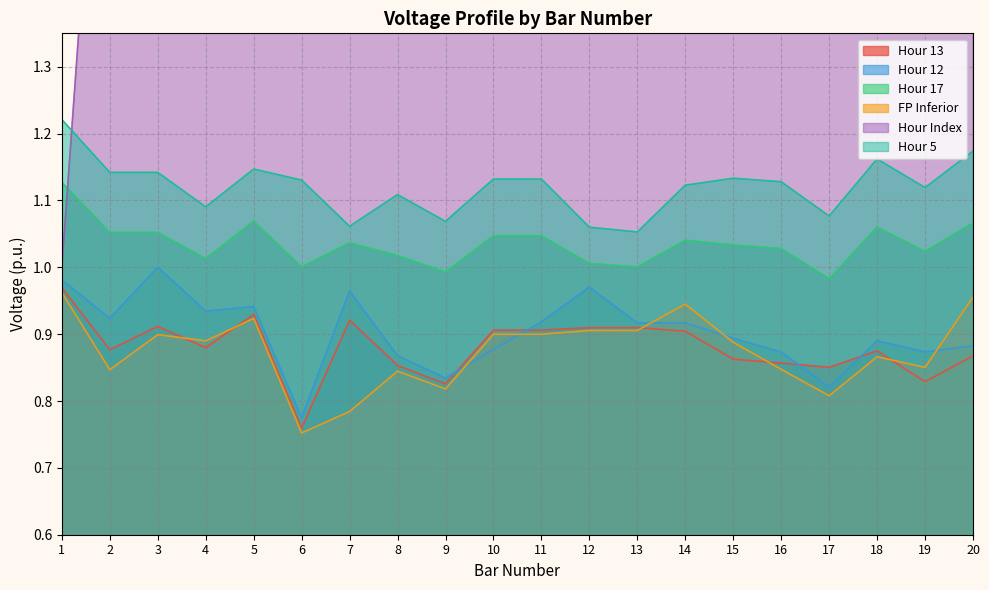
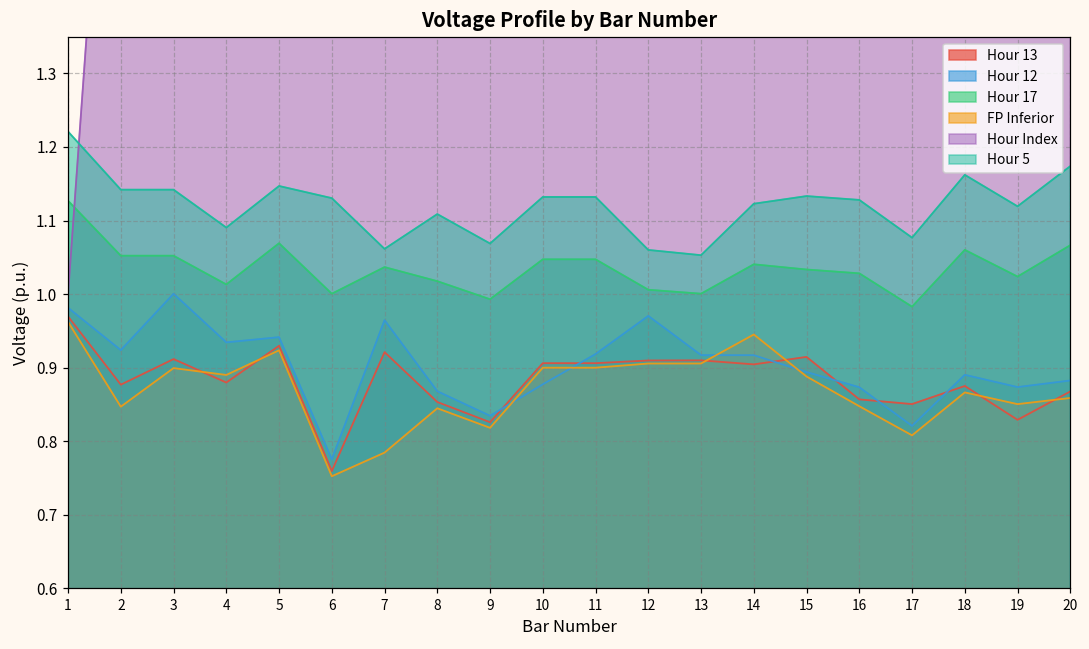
  {
    "Hour 13": {
      "1": 0.97,
      "2": 0.88,
      "3": 0.91,
      "4": 0.88,
      "5": 0.93,
      "6": 0.76,
      "7": 0.92,
      "8": 0.85,
      "9": 0.83,
      "10": 0.91,
      "11": 0.91,
      "12": 0.91,
      "13": 0.91,
      "14": 0.90,
-     "15": 0.86,
+     "15": 0.91,
      "16": 0.86,
      "17": 0.85,
      "18": 0.87,
      "19": 0.83,
      "20": 0.87
    },
    "Hour 12": {
      "1": 0.98,
      "2": 0.92,
      "3": 1.00,
      "4": 0.93,
      "5": 0.94,
      "6": 0.78,
      "7": 0.96,
      "8": 0.87,
      "9": 0.83,
      "10": 0.88,
      "11": 0.92,
      "12": 0.97,
      "13": 0.92,
      "14": 0.92,
      "15": 0.89,
      "16": 0.87,
      "17": 0.82,
      "18": 0.89,
      "19": 0.87,
      "20": 0.88
    },
    "FP Inferior": {
      "1": 0.96,
      "2": 0.85,
      "3": 0.90,
      "4": 0.89,
      "5": 0.92,
      "6": 0.75,
      "7": 0.78,
      "8": 0.84,
      "9": 0.82,
      "10": 0.90,
      "11": 0.90,
      "12": 0.91,
      "13": 0.91,
      "14": 0.95,
      "15": 0.89,
      "16": 0.85,
      "17": 0.81,
      "18": 0.87,
      "19": 0.85,
-     "20": 0.96
+     "20": 0.86
    },
    "Hour Index": {
      "1": 1.00
    }
  }
